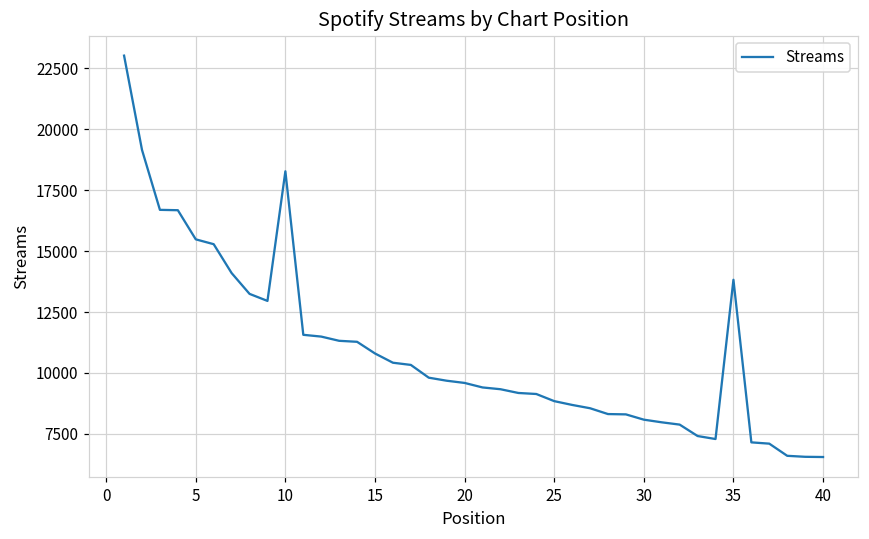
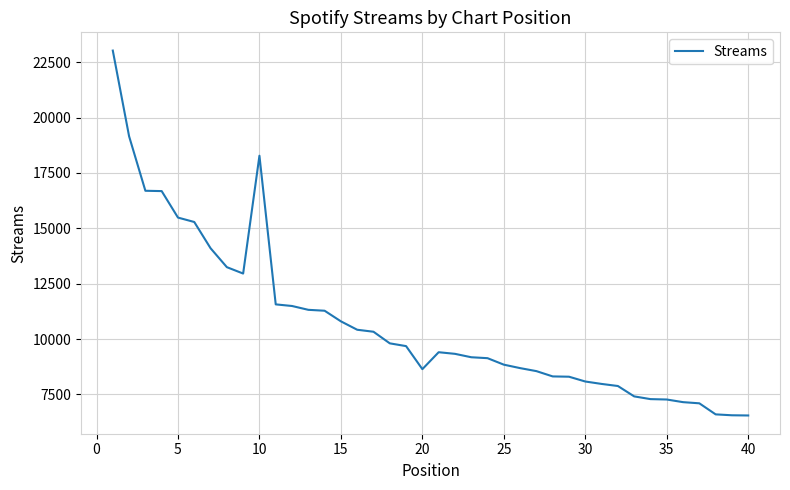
  {
    "5": 15500,
    "10": 18300,
    "15": 10800,
-   "20": 9600,
+   "20": 8600,
    "25": 8800,
    "30": 8100,
-   "35": 13800,
+   "35": 7300,
    "40": 6500
  }
